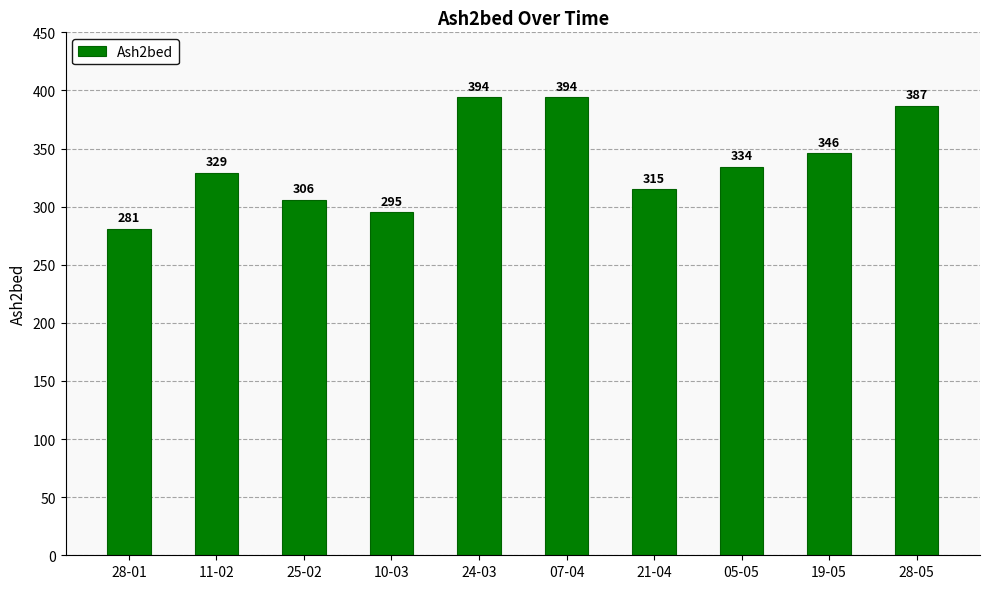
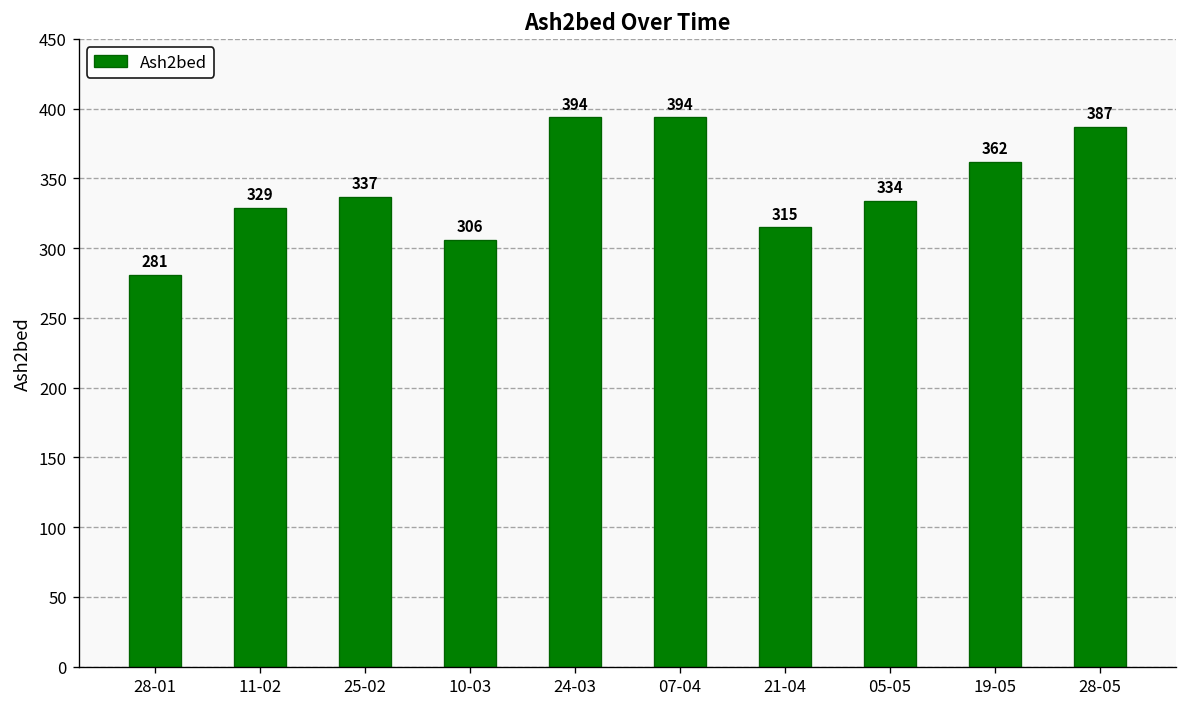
  {
    "28-01": 281,
    "11-02": 329,
-   "25-02": 306,
-   "10-03": 295,
+   "25-02": 337,
+   "10-03": 306,
    "24-03": 394,
    "07-04": 394,
    "21-04": 315,
    "05-05": 334,
-   "19-05": 346,
+   "19-05": 362,
    "28-05": 387
  }
